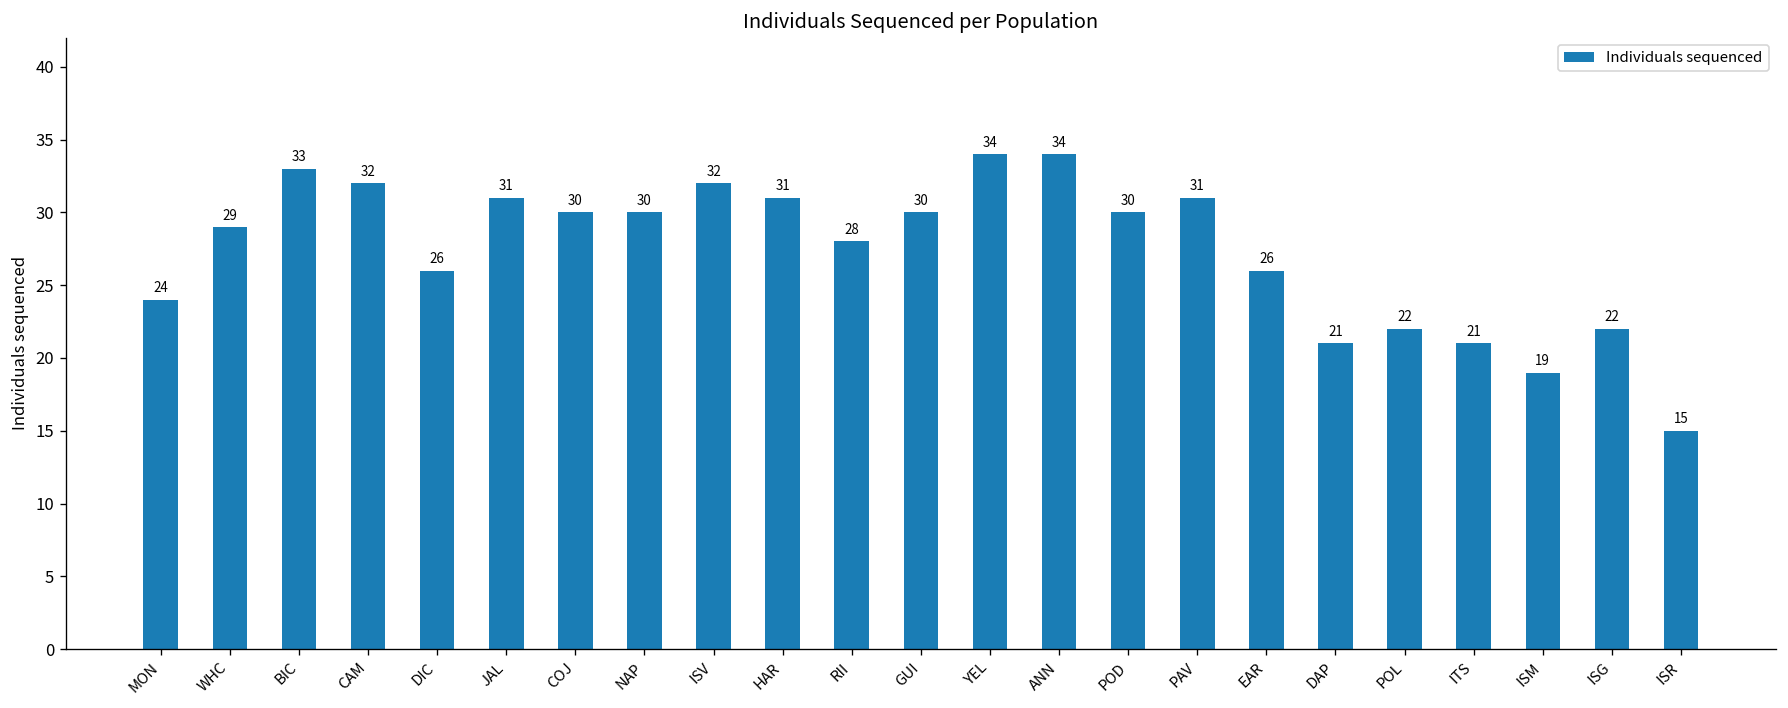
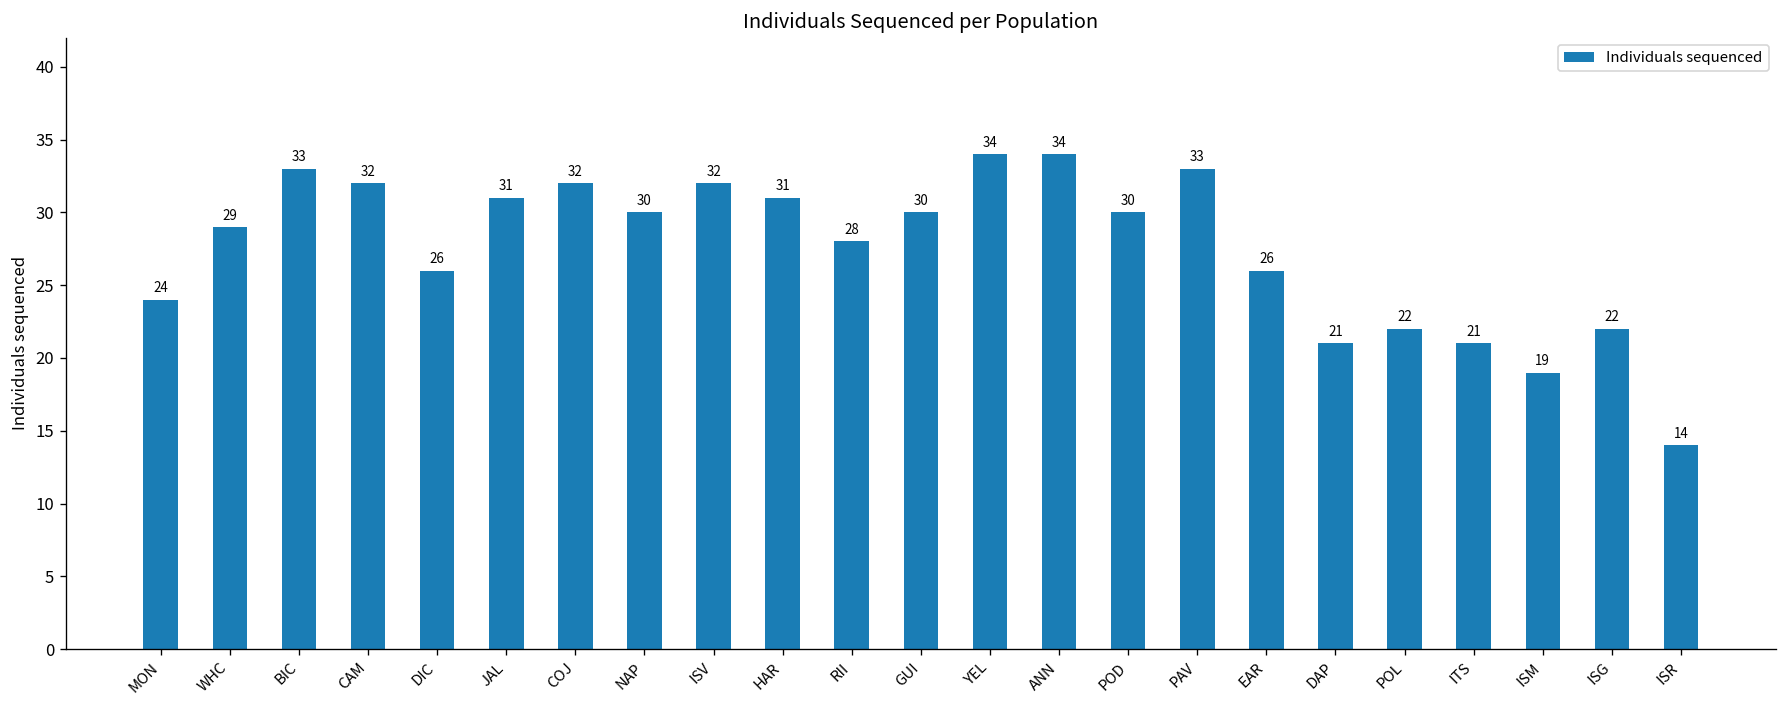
  {
    "MON": 24,
    "WHC": 29,
    "BIC": 33,
    "CAM": 32,
    "DIC": 26,
    "JAL": 31,
-   "COJ": 30,
+   "COJ": 32,
    "NAP": 30,
    "ISV": 32,
    "HAR": 31,
    "RII": 28,
    "GUI": 30,
    "YEL": 34,
    "ANN": 34,
    "POD": 30,
-   "PAV": 31,
+   "PAV": 33,
    "EAR": 26,
    "DAP": 21,
    "POL": 22,
    "ITS": 21,
    "ISM": 19,
    "ISG": 22,
-   "ISR": 15
+   "ISR": 14
  }
